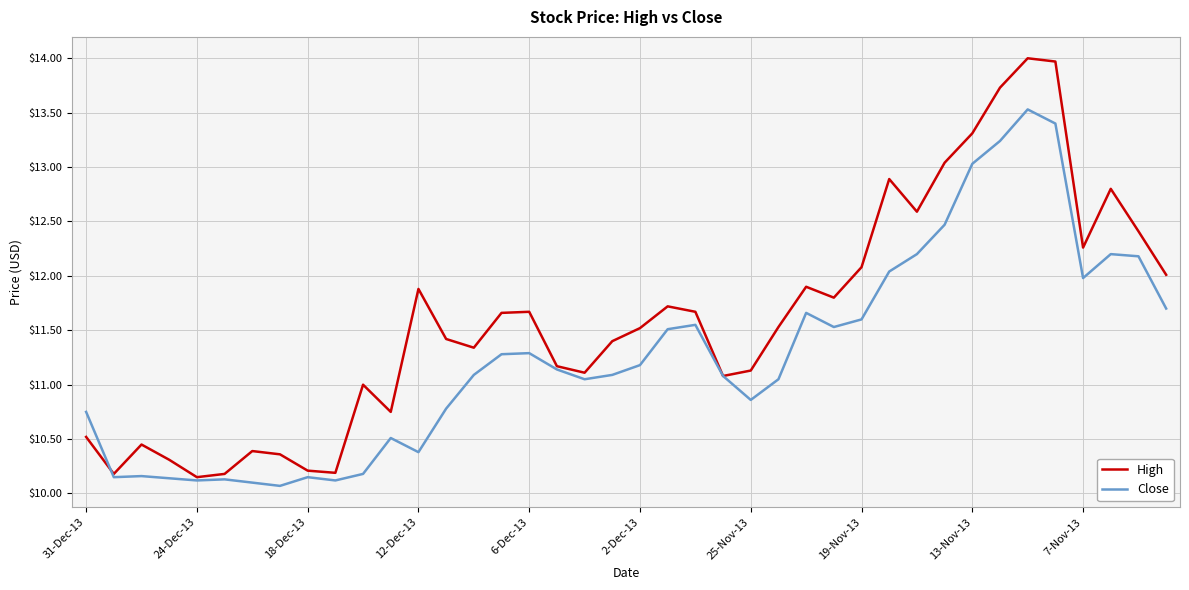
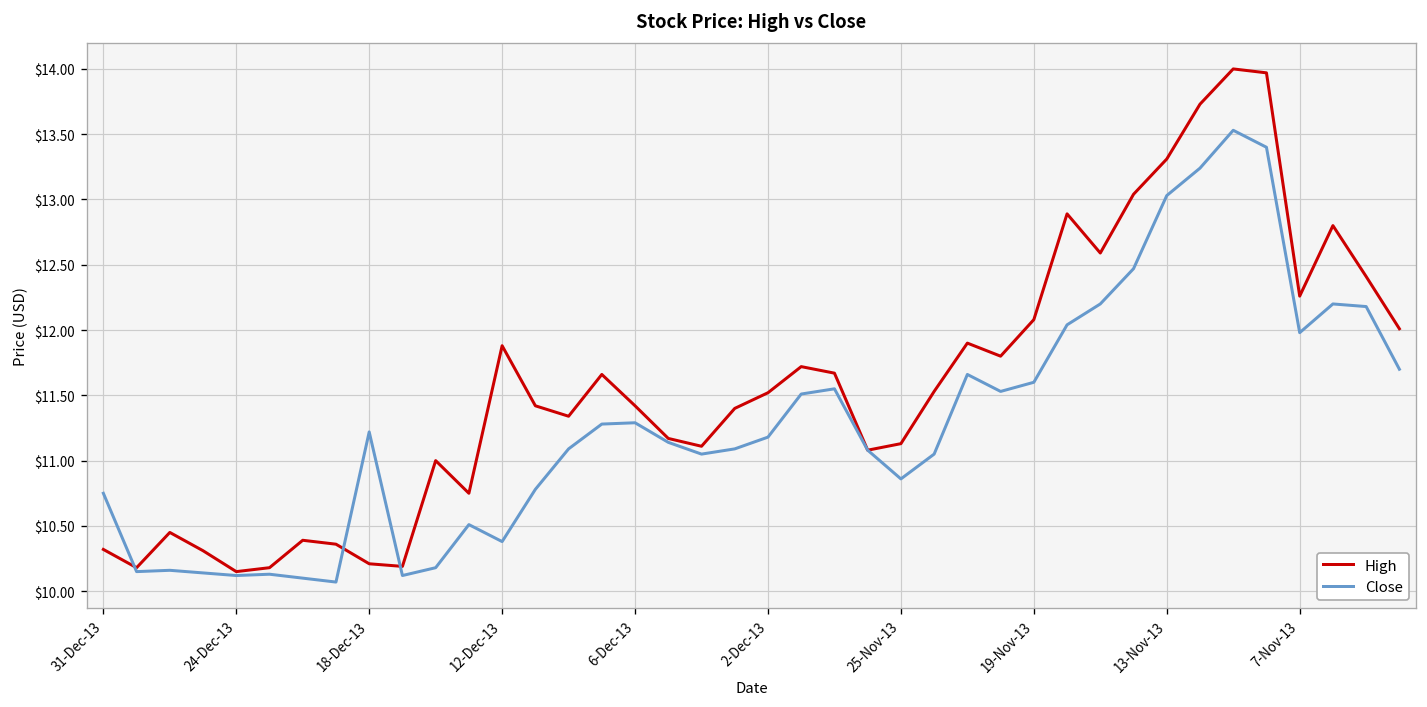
  {
    "High": {
-     "31-Dec-13": "$10.52",
+     "31-Dec-13": "$10.32",
      "24-Dec-13": "$10.15",
      "18-Dec-13": "$10.21",
      "12-Dec-13": "$11.88",
-     "6-Dec-13": "$11.67",
+     "6-Dec-13": "$11.42",
      "2-Dec-13": "$11.52",
      "25-Nov-13": "$11.13",
      "19-Nov-13": "$12.08",
      "13-Nov-13": "$13.31",
      "7-Nov-13": "$12.26"
    },
    "Close": {
      "31-Dec-13": "$10.75",
      "24-Dec-13": "$10.12",
-     "18-Dec-13": "$10.15",
+     "18-Dec-13": "$11.22",
      "12-Dec-13": "$10.38",
      "6-Dec-13": "$11.29",
      "2-Dec-13": "$11.18",
      "25-Nov-13": "$10.86",
      "19-Nov-13": "$11.60",
      "13-Nov-13": "$13.03",
      "7-Nov-13": "$11.98"
    }
  }
